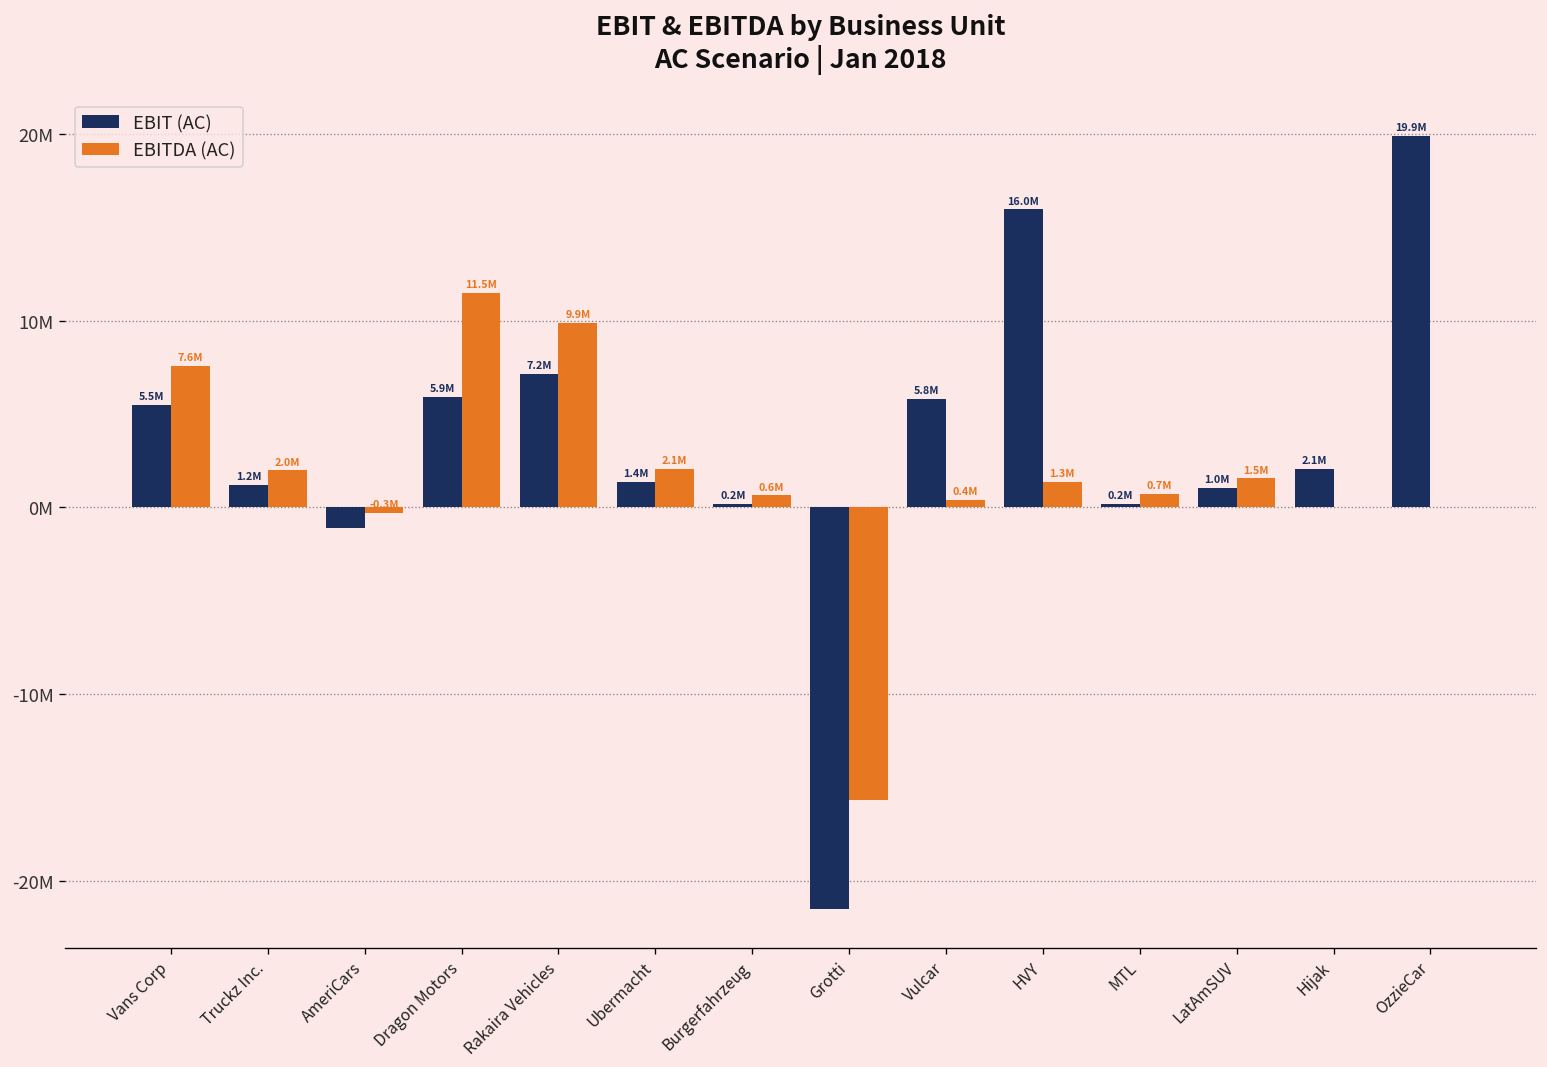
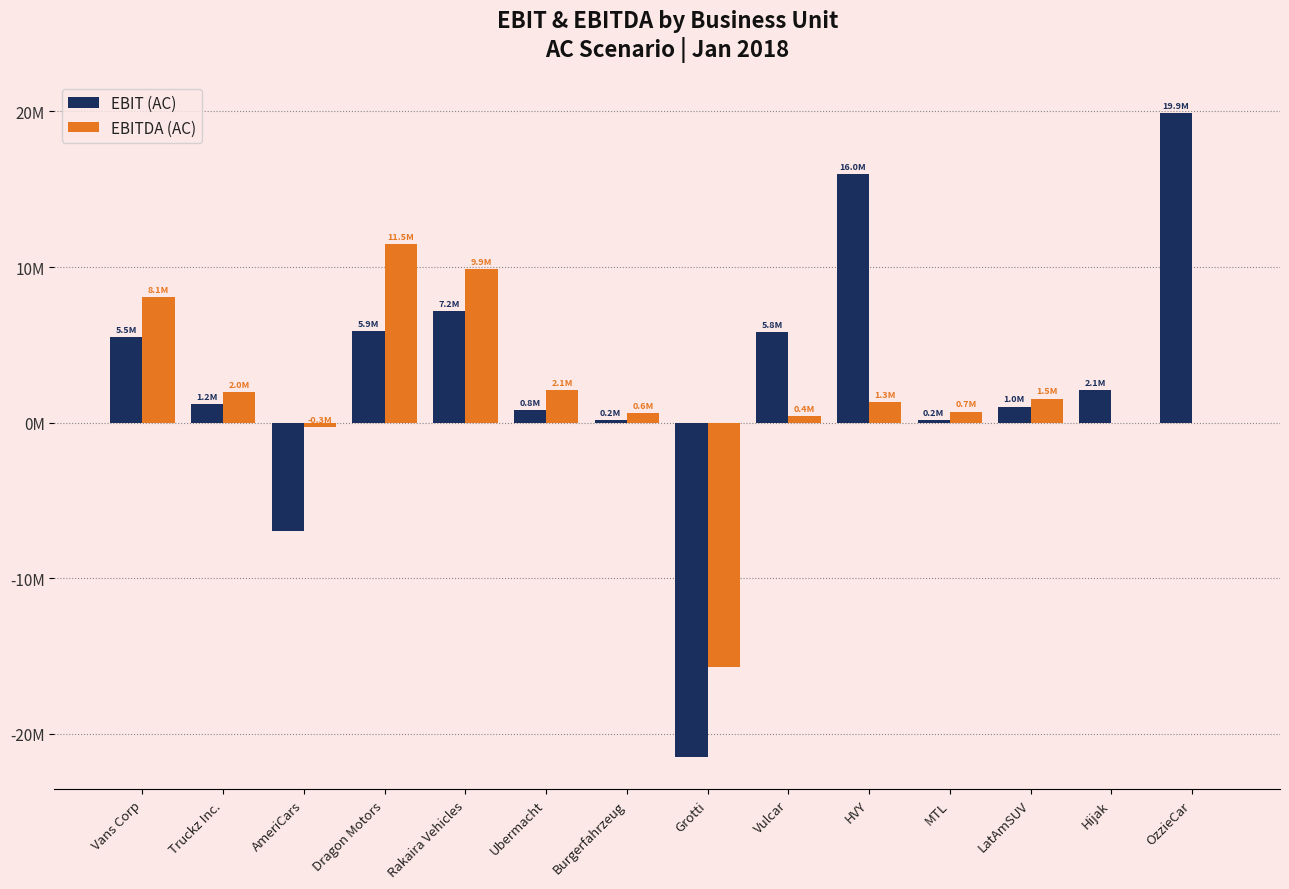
  {
    "EBIT (AC)": {
      "Vans Corp": "5.5M",
      "Truckz Inc.": "1.2M",
-     "AmeriCars": "-1100000",
+     "AmeriCars": "-7000000",
      "Dragon Motors": "5.9M",
      "Rakaira Vehicles": "7.2M",
-     "Ubermacht": "1.4M",
+     "Ubermacht": "0.8M",
      "Burgerfahrzeug": "0.2M",
      "Vulcar": "5.8M",
      "HVY": "16.0M",
      "MTL": "0.2M",
      "LatAmSUV": "1.0M",
      "Hijak": "2.1M",
      "OzzieCar": "19.9M"
    },
    "EBITDA (AC)": {
-     "Vans Corp": "7.6M",
+     "Vans Corp": "8.1M",
      "Truckz Inc.": "2.0M",
      "AmeriCars": "-0.3M",
      "Dragon Motors": "11.5M",
      "Rakaira Vehicles": "9.9M",
      "Ubermacht": "2.1M",
      "Burgerfahrzeug": "0.6M",
      "Vulcar": "0.4M",
      "HVY": "1.3M",
      "MTL": "0.7M",
      "LatAmSUV": "1.5M"
    }
  }
